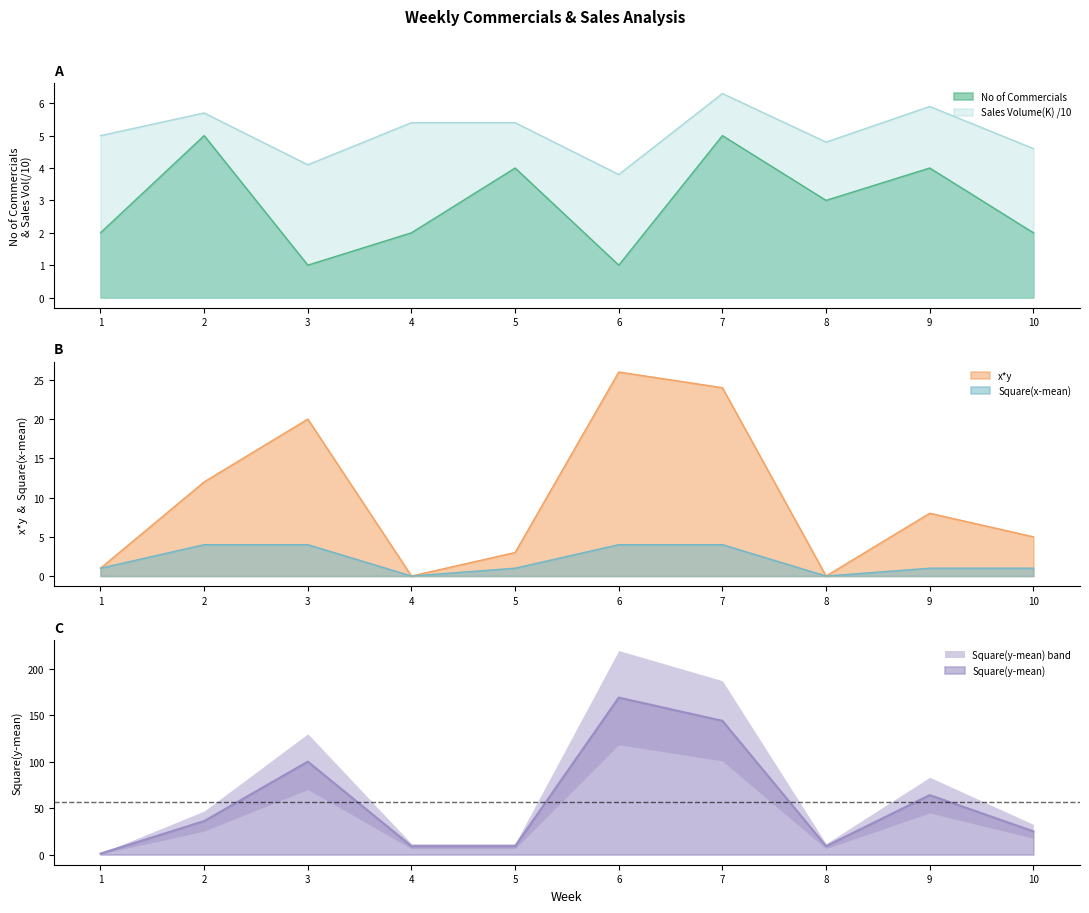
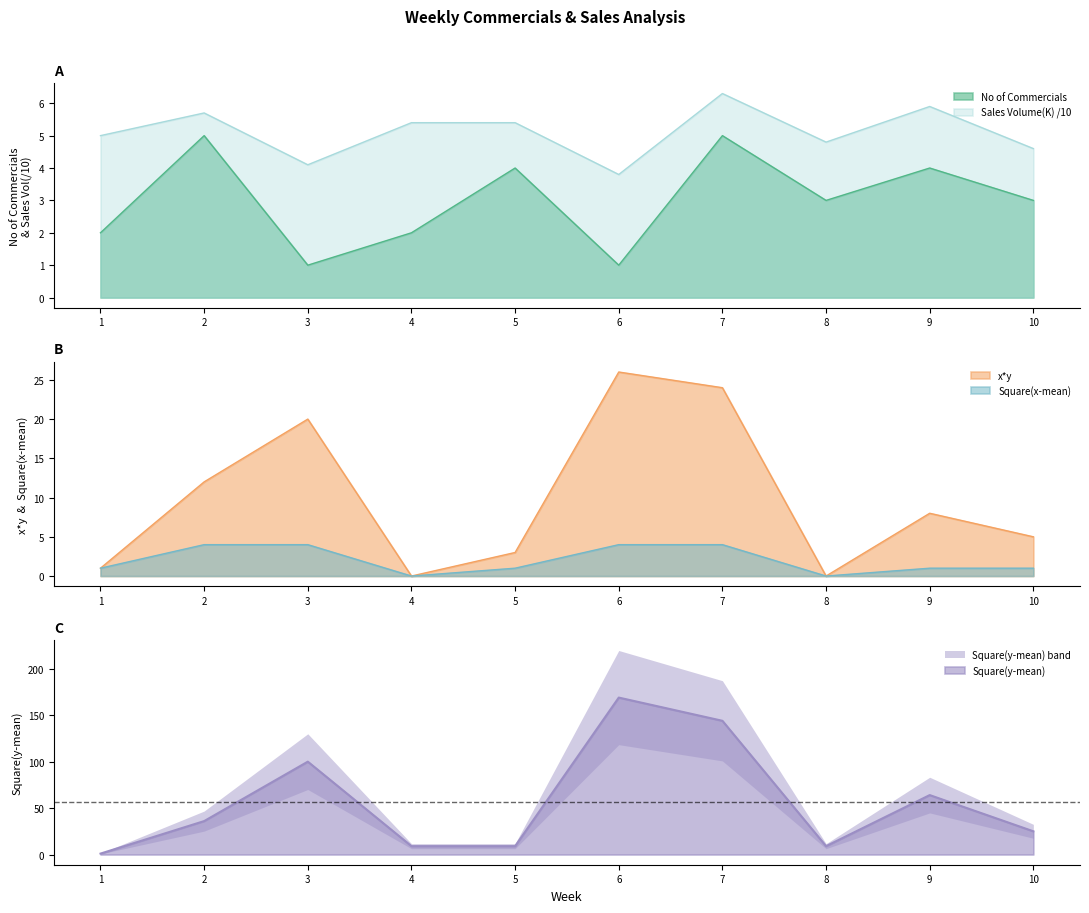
  {
    "A": {
      "No of Commercials": {
        "1": 2,
        "2": 5,
        "3": 1,
        "4": 2,
        "5": 4,
        "6": 1,
        "7": 5,
        "8": 3,
        "9": 4,
-       "10": 2
+       "10": 3
      },
      "Sales Volume(K) /10": {
        "1": 5,
        "2": 5.7,
        "3": 4.1,
        "4": 5.4,
        "5": 5.4,
        "6": 3.8,
        "7": 6.3,
        "8": 4.8,
        "9": 5.9,
        "10": 4.6
      }
    },
    "B": {
      "x*y": {
        "2": 12,
        "3": 20,
        "5": 3,
        "6": 26,
        "7": 24,
        "9": 8,
        "10": 5
      },
      "Square(x-mean)": {
        "2": 4,
        "3": 4,
        "5": 1,
        "6": 4,
        "7": 4,
        "9": 1,
        "10": 1
      }
    }
  }
